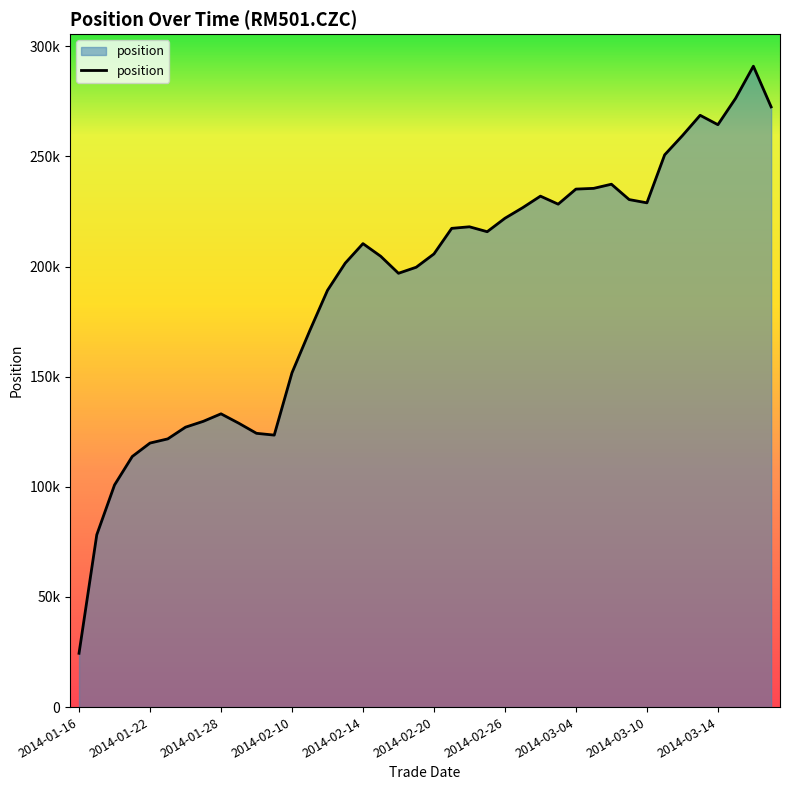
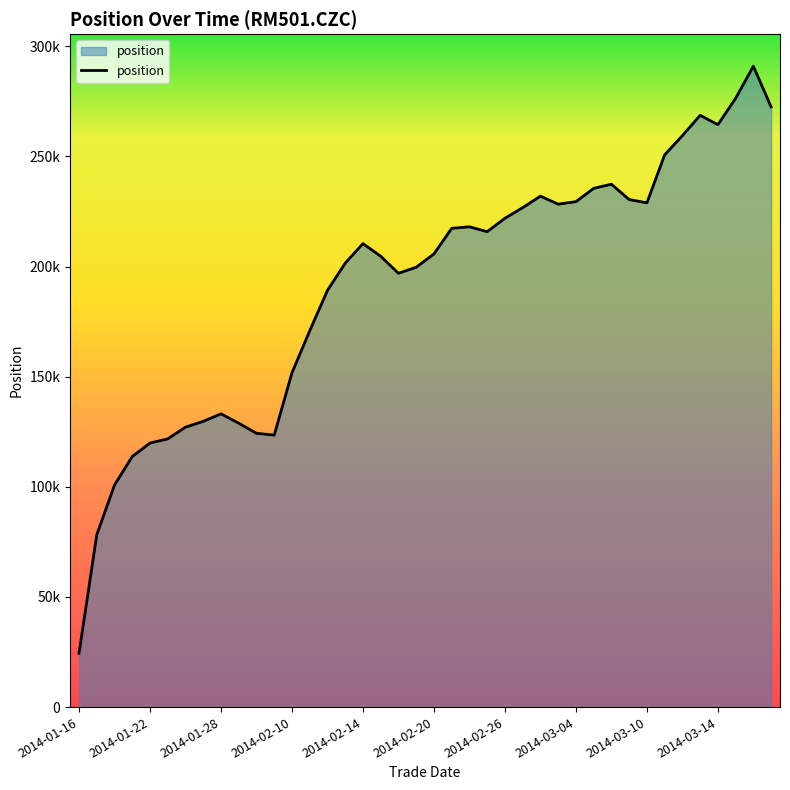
  {
    "2014-01-16": 24000,
    "2014-01-22": 120000,
    "2014-01-28": 133000,
    "2014-02-10": 152000,
    "2014-02-14": 210000,
    "2014-02-20": 206000,
    "2014-02-26": 222000,
-   "2014-03-04": 235000,
+   "2014-03-04": 229000,
    "2014-03-10": 229000,
    "2014-03-14": 264000
  }
